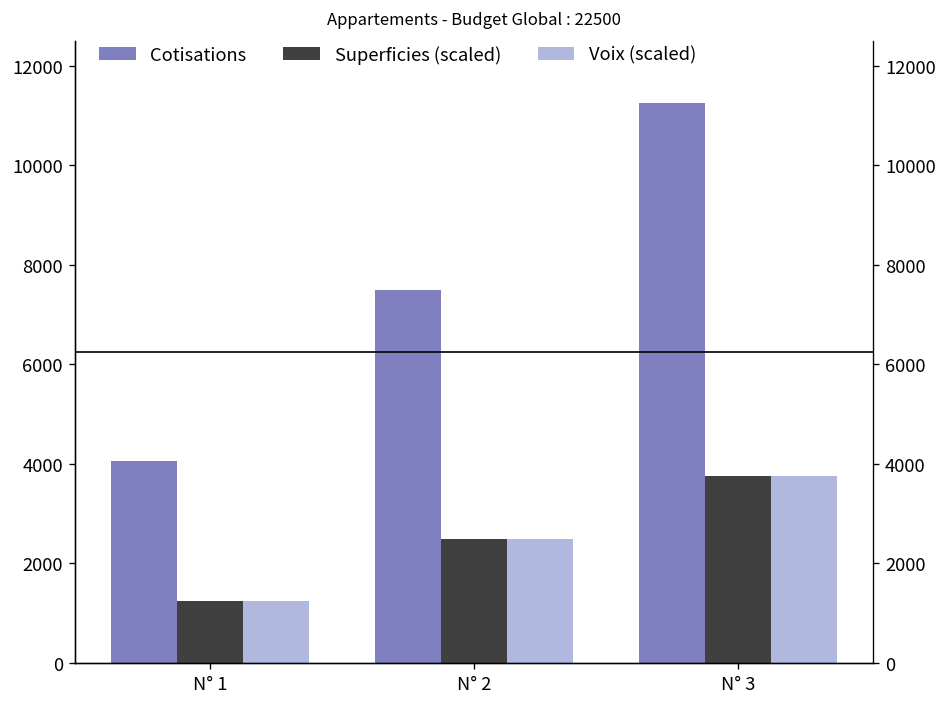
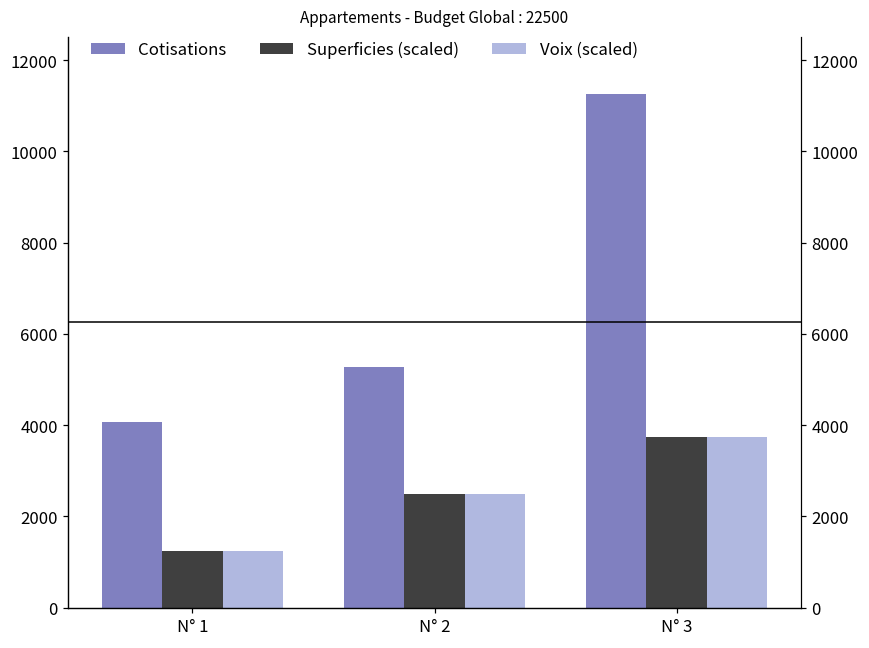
  {
    "Cotisations": {
      "N° 1": 4100,
-     "N° 2": 7500,
+     "N° 2": 5300,
      "N° 3": 11300
    },
    "Superficies (scaled)": {
      "N° 1": 1300,
      "N° 2": 2500,
      "N° 3": 3800
    },
    "Voix (scaled)": {
      "N° 1": 1300,
      "N° 2": 2500,
      "N° 3": 3800
    }
  }
